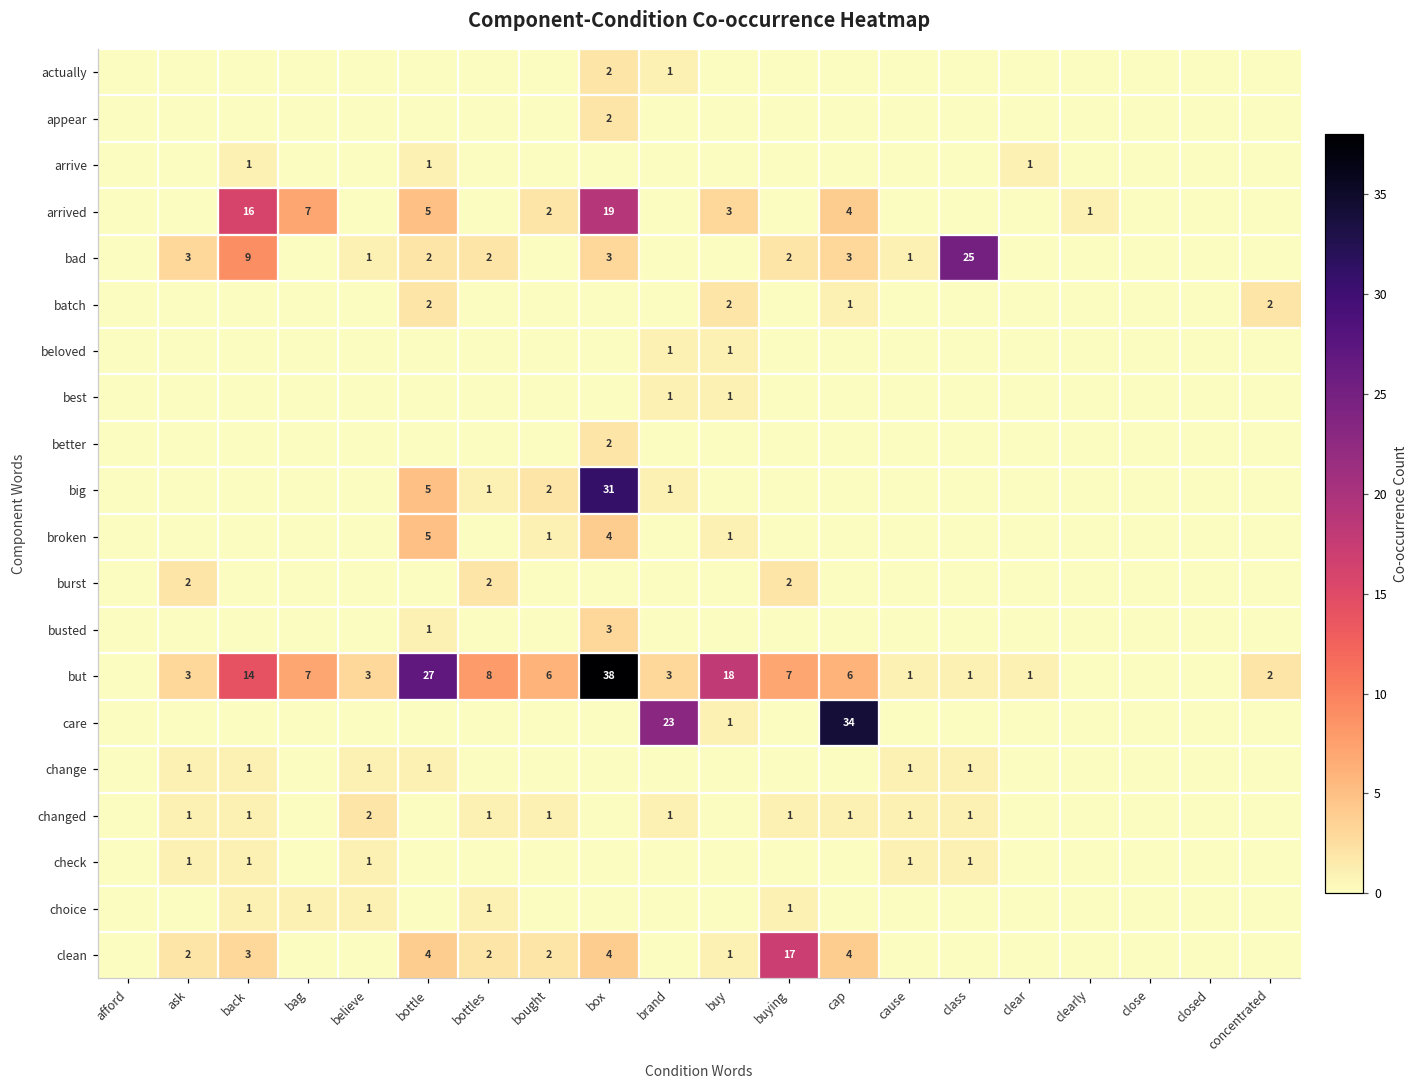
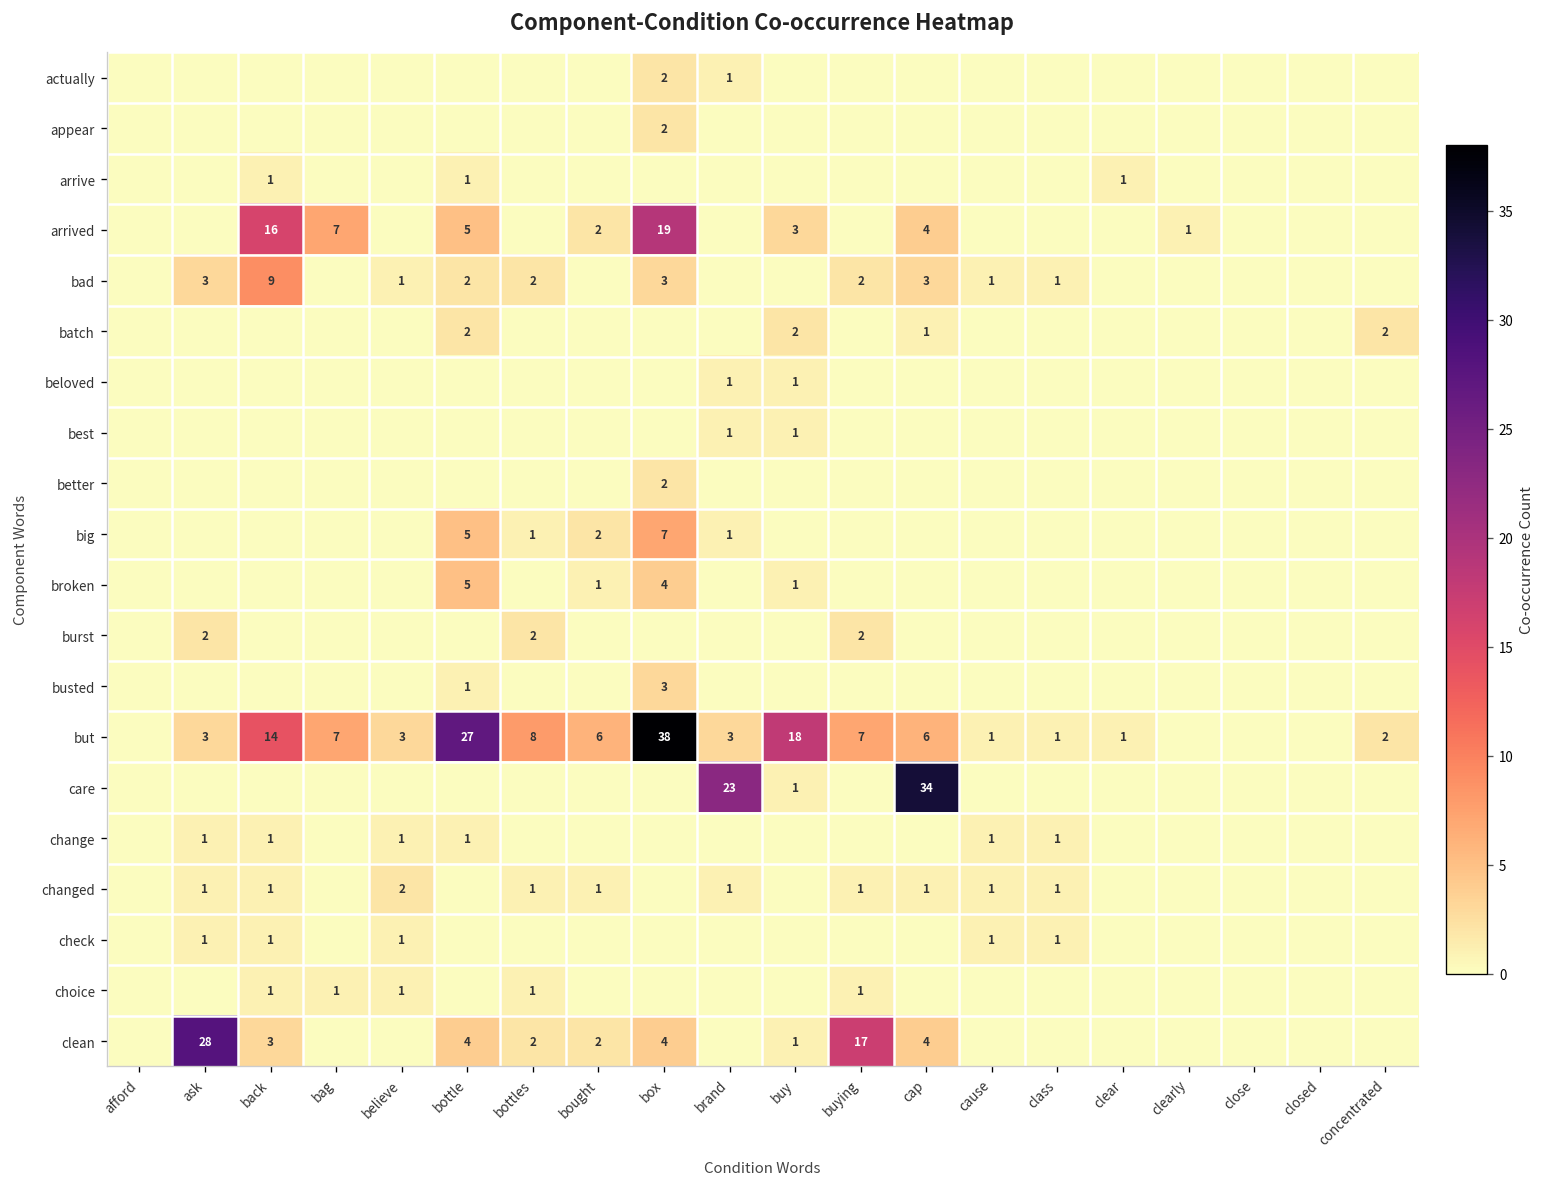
  {
    "actually": {
      "box": 2,
      "brand": 1
    },
    "appear": {
      "box": 2
    },
    "arrive": {
      "back": 1,
      "bottle": 1,
      "clear": 1
    },
    "arrived": {
      "back": 16,
      "bag": 7,
      "bottle": 5,
      "bought": 2,
      "box": 19,
      "buy": 3,
      "cap": 4,
      "clearly": 1
    },
    "bad": {
      "ask": 3,
      "back": 9,
      "believe": 1,
      "bottle": 2,
      "bottles": 2,
      "box": 3,
      "buying": 2,
      "cap": 3,
      "cause": 1,
-     "class": 25
+     "class": 1
    },
    "batch": {
      "bottle": 2,
      "buy": 2,
      "cap": 1,
      "concentrated": 2
    },
    "beloved": {
      "brand": 1,
      "buy": 1
    },
    "best": {
      "brand": 1,
      "buy": 1
    },
    "better": {
      "box": 2
    },
    "big": {
      "bottle": 5,
      "bottles": 1,
      "bought": 2,
-     "box": 31,
+     "box": 7,
      "brand": 1
    },
    "broken": {
      "bottle": 5,
      "bought": 1,
      "box": 4,
      "buy": 1
    },
    "burst": {
      "ask": 2,
      "bottles": 2,
      "buying": 2
    },
    "busted": {
      "bottle": 1,
      "box": 3
    },
    "but": {
      "ask": 3,
      "back": 14,
      "bag": 7,
      "believe": 3,
      "bottle": 27,
      "bottles": 8,
      "bought": 6,
      "box": 38,
      "brand": 3,
      "buy": 18,
      "buying": 7,
      "cap": 6,
      "cause": 1,
      "class": 1,
      "clear": 1,
      "concentrated": 2
    },
    "care": {
      "brand": 23,
      "buy": 1,
      "cap": 34
    },
    "change": {
      "ask": 1,
      "back": 1,
      "believe": 1,
      "bottle": 1,
      "cause": 1,
      "class": 1
    },
    "changed": {
      "ask": 1,
      "back": 1,
      "believe": 2,
      "bottles": 1,
      "bought": 1,
      "brand": 1,
      "buying": 1,
      "cap": 1,
      "cause": 1,
      "class": 1
    },
    "check": {
      "ask": 1,
      "back": 1,
      "believe": 1,
      "cause": 1,
      "class": 1
    },
    "choice": {
      "back": 1,
      "bag": 1,
      "believe": 1,
      "bottles": 1,
      "buying": 1
    },
    "clean": {
-     "ask": 2,
+     "ask": 28,
      "back": 3,
      "bottle": 4,
      "bottles": 2,
      "bought": 2,
      "box": 4,
      "buy": 1,
      "buying": 17,
      "cap": 4
    }
  }
